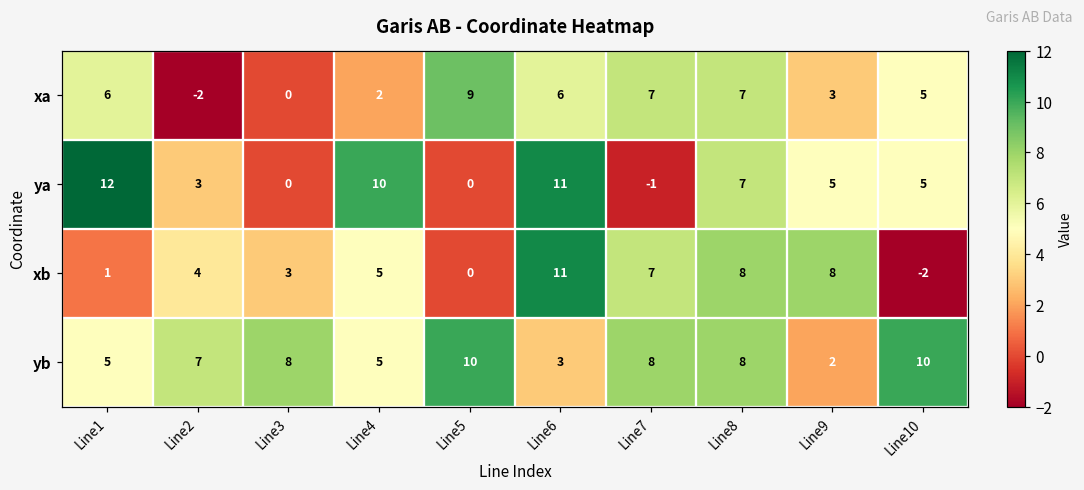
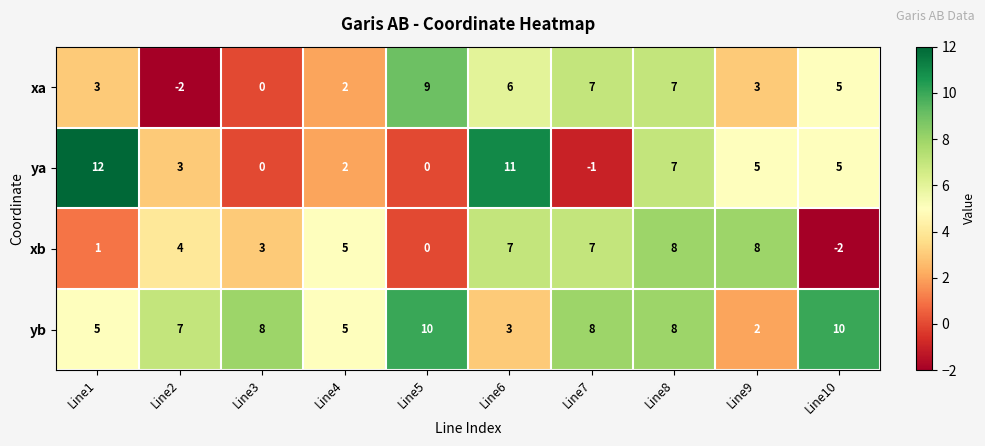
  {
    "xa": {
-     "Line1": 6,
+     "Line1": 3,
      "Line2": -2,
      "Line3": 0,
      "Line4": 2,
      "Line5": 9,
      "Line6": 6,
      "Line7": 7,
      "Line8": 7,
      "Line9": 3,
      "Line10": 5
    },
    "ya": {
      "Line1": 12,
      "Line2": 3,
      "Line3": 0,
-     "Line4": 10,
+     "Line4": 2,
      "Line5": 0,
      "Line6": 11,
      "Line7": -1,
      "Line8": 7,
      "Line9": 5,
      "Line10": 5
    },
    "xb": {
      "Line1": 1,
      "Line2": 4,
      "Line3": 3,
      "Line4": 5,
      "Line5": 0,
-     "Line6": 11,
+     "Line6": 7,
      "Line7": 7,
      "Line8": 8,
      "Line9": 8,
      "Line10": -2
    },
    "yb": {
      "Line1": 5,
      "Line2": 7,
      "Line3": 8,
      "Line4": 5,
      "Line5": 10,
      "Line6": 3,
      "Line7": 8,
      "Line8": 8,
      "Line9": 2,
      "Line10": 10
    }
  }
